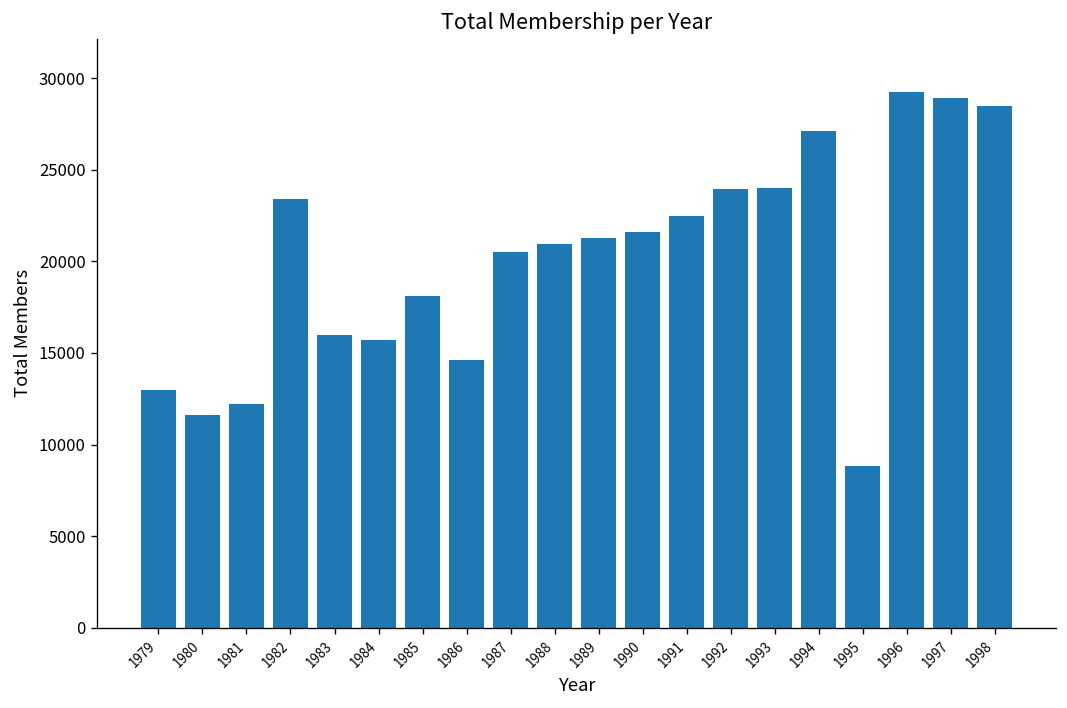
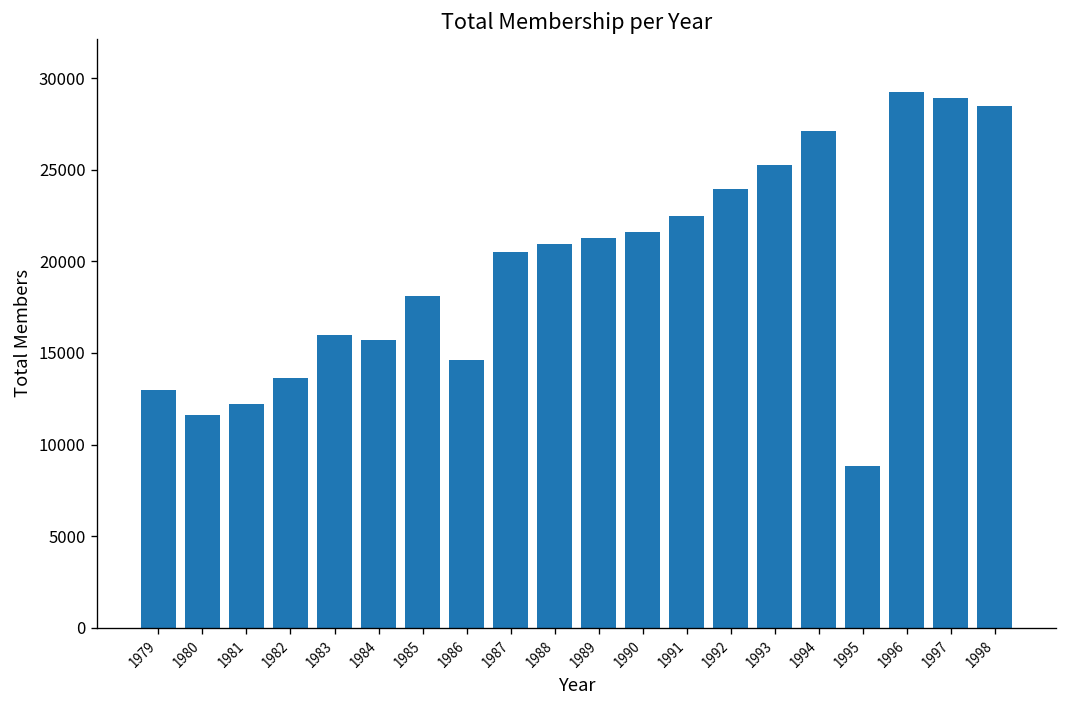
  {
    "1979": 13000,
    "1980": 11600,
    "1981": 12200,
-   "1982": 23400,
+   "1982": 13600,
    "1983": 16000,
    "1984": 15700,
    "1985": 18100,
    "1986": 14600,
    "1987": 20500,
    "1988": 21000,
    "1989": 21300,
    "1990": 21600,
    "1991": 22500,
    "1992": 24000,
-   "1993": 24000,
+   "1993": 25300,
    "1994": 27100,
    "1995": 8800,
    "1996": 29200,
    "1997": 28900,
    "1998": 28500
  }
